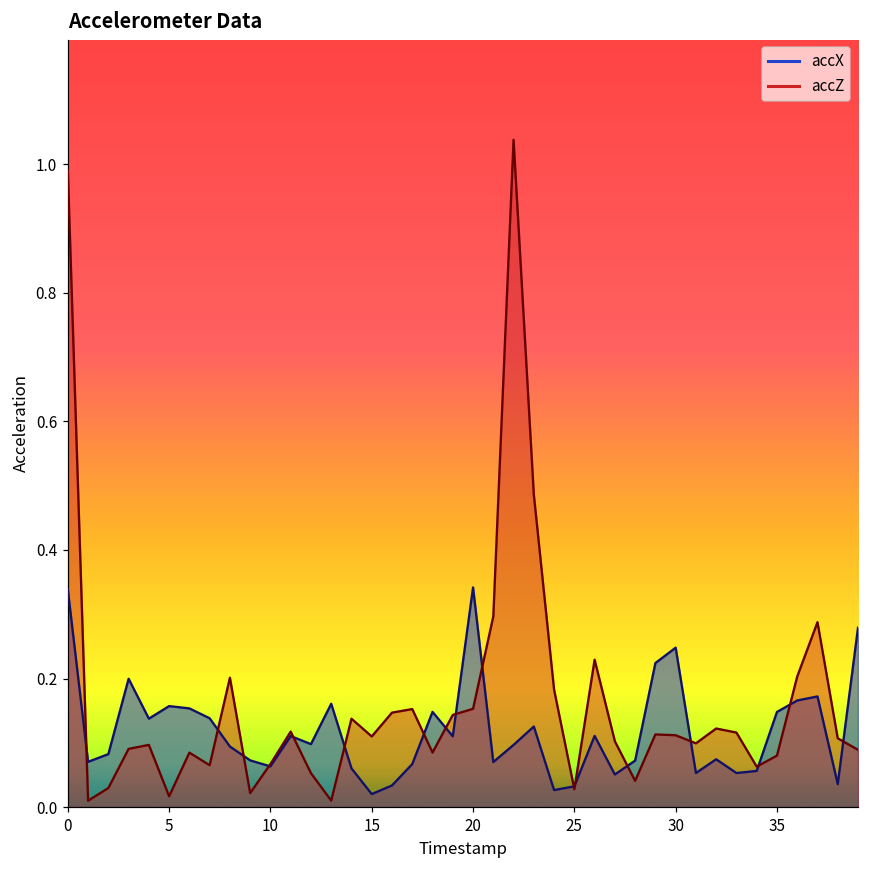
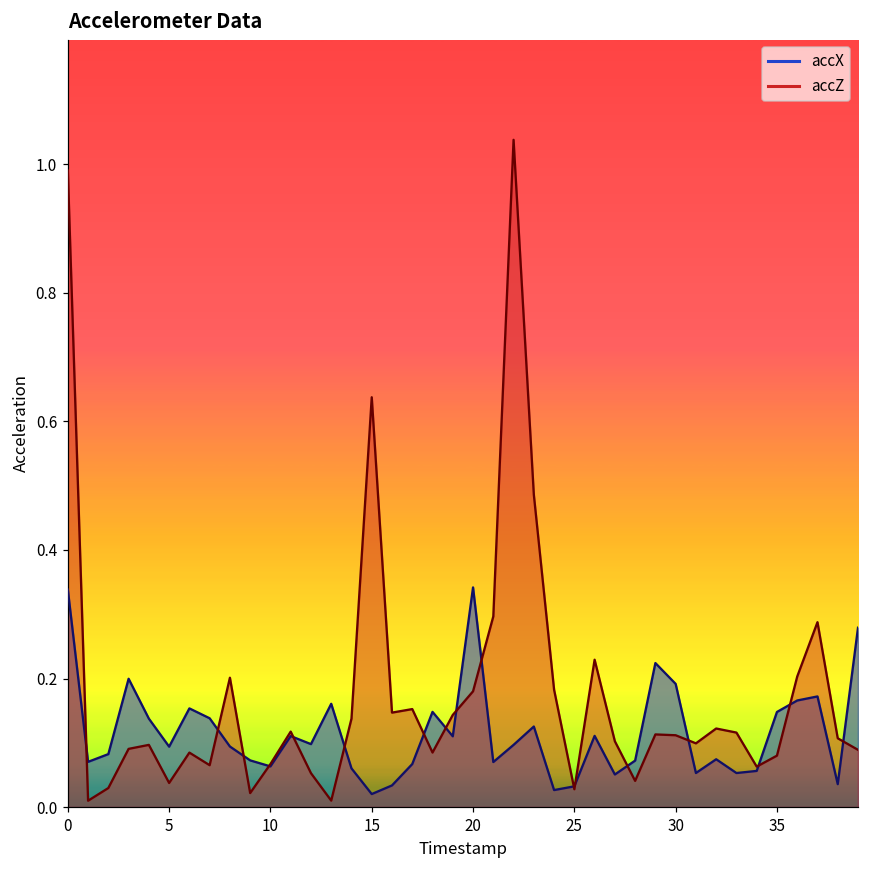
  {
    "accX": {
      "0": 0.34,
-     "5": 0.16,
+     "5": 0.09,
      "15": 0.02,
      "20": 0.34,
      "25": 0.03,
-     "30": 0.25,
+     "30": 0.19,
      "35": 0.15
    },
    "accZ": {
      "0": 0.99,
-     "5": 0.02,
-     "15": 0.11,
-     "20": 0.15,
+     "5": 0.04,
+     "15": 0.64,
+     "20": 0.18,
      "25": 0.03,
      "30": 0.11,
      "35": 0.08
    }
  }
